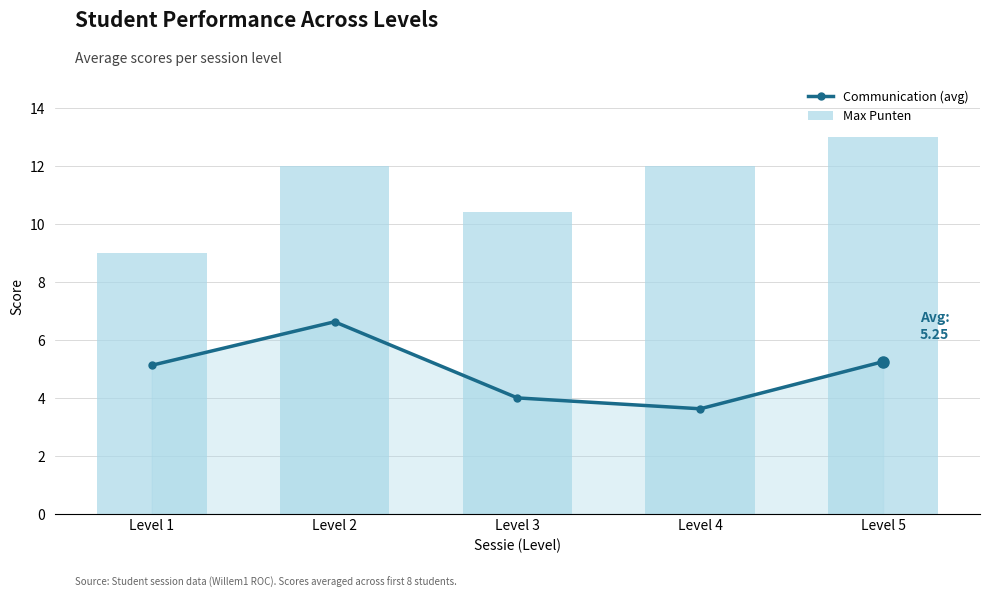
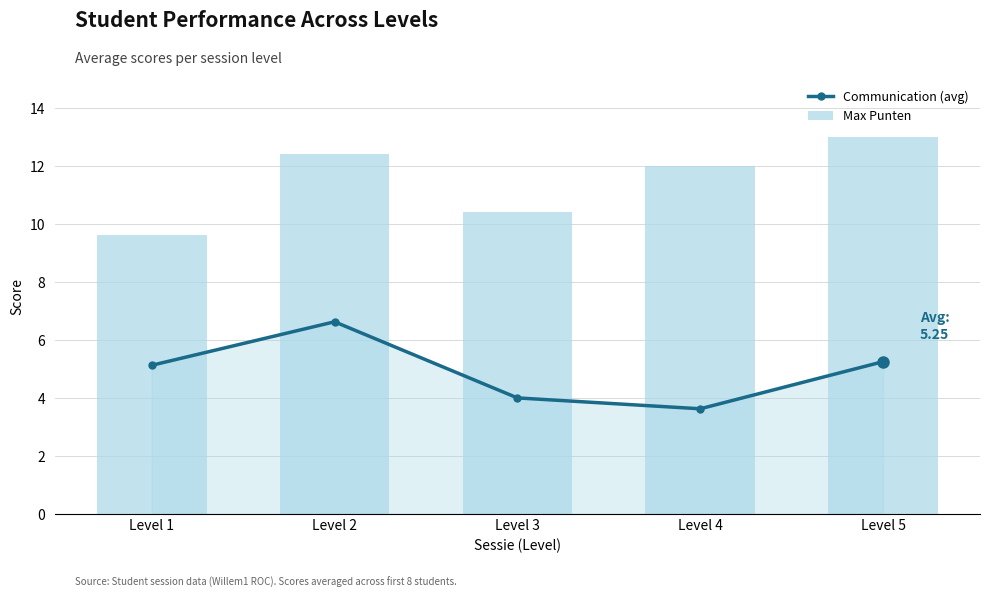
  {
    "Max Punten": {
-     "Level 1": 9.0,
-     "Level 2": 12.0,
+     "Level 1": 9.6,
+     "Level 2": 12.4,
      "Level 3": 10.4,
      "Level 4": 12.0
    }
  }
